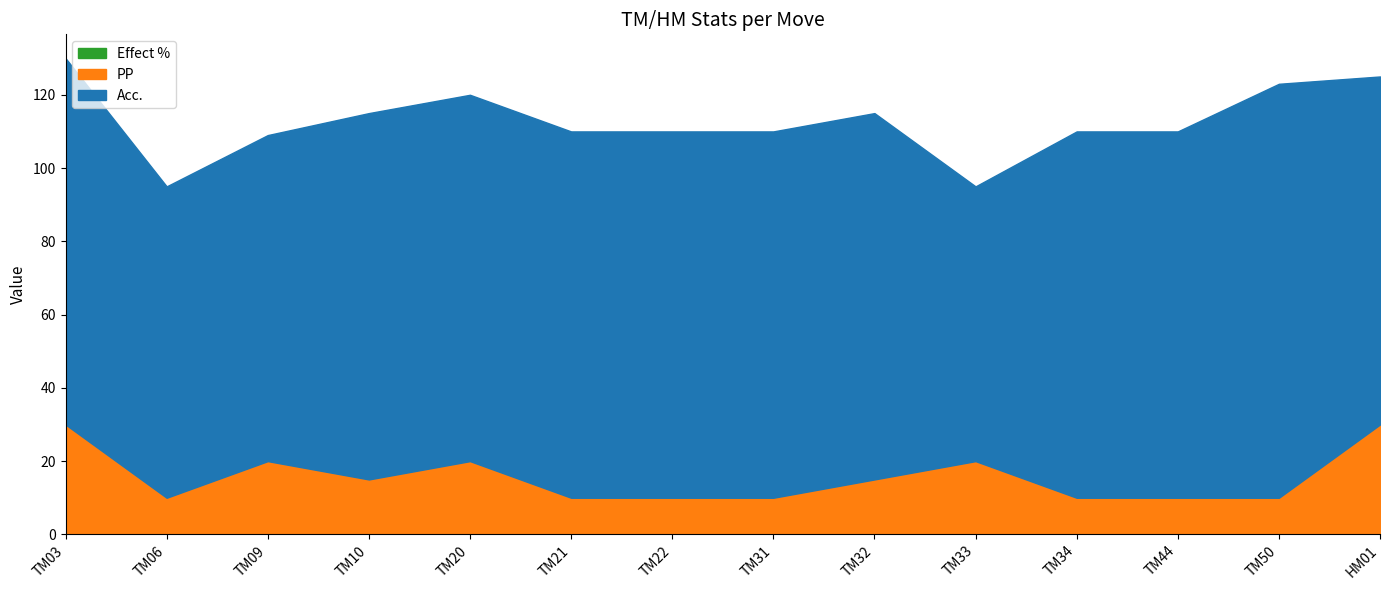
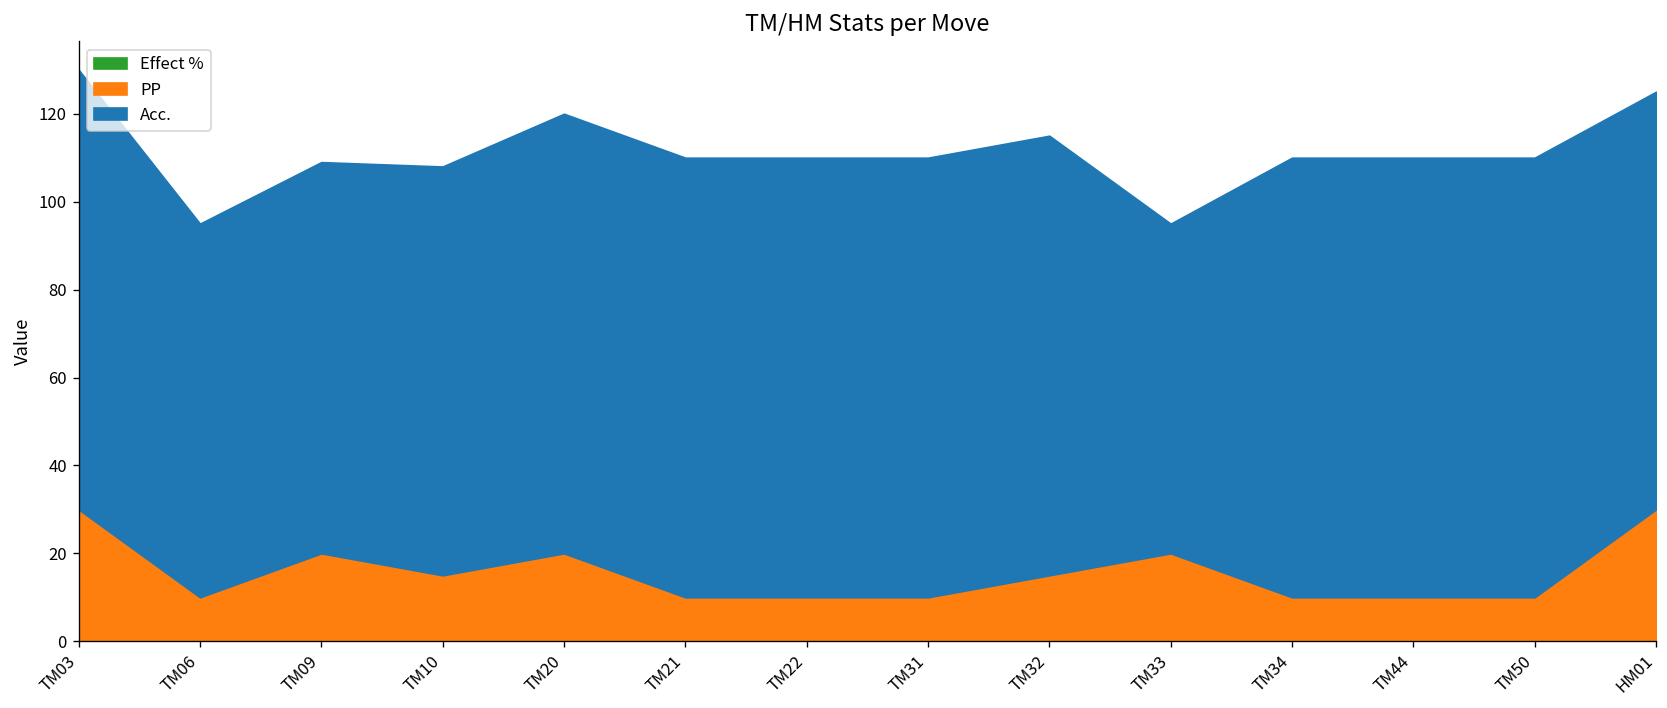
  {
    "Effect %": {
      "TM03": 0,
      "TM06": 0,
      "TM09": 0,
      "TM10": 0,
      "TM20": 0,
      "TM21": 0,
      "TM22": 0,
      "TM31": 0,
      "TM32": 0,
      "TM33": 0,
      "TM34": 0,
      "TM44": 0,
      "TM50": 0,
      "HM01": 0
    },
    "PP": {
      "TM03": 30,
      "TM06": 10,
      "TM09": 20,
      "TM10": 15,
      "TM20": 20,
      "TM21": 10,
      "TM22": 10,
      "TM31": 10,
      "TM32": 15,
      "TM33": 20,
      "TM34": 10,
      "TM44": 10,
      "TM50": 10,
      "HM01": 30
    },
    "Acc.": {
      "TM03": 100,
      "TM06": 85,
      "TM09": 89,
-     "TM10": 100,
+     "TM10": 93,
      "TM20": 100,
      "TM21": 100,
      "TM22": 100,
      "TM31": 100,
      "TM32": 100,
      "TM33": 75,
      "TM34": 100,
      "TM44": 100,
-     "TM50": 113,
+     "TM50": 100,
      "HM01": 95
    }
  }
